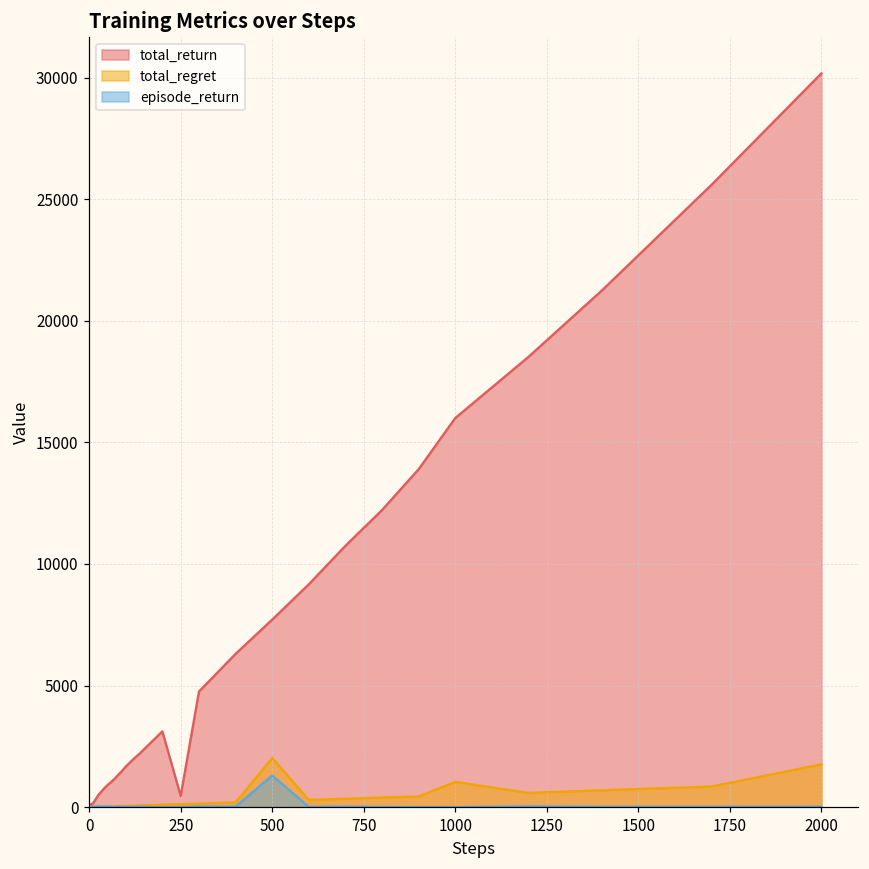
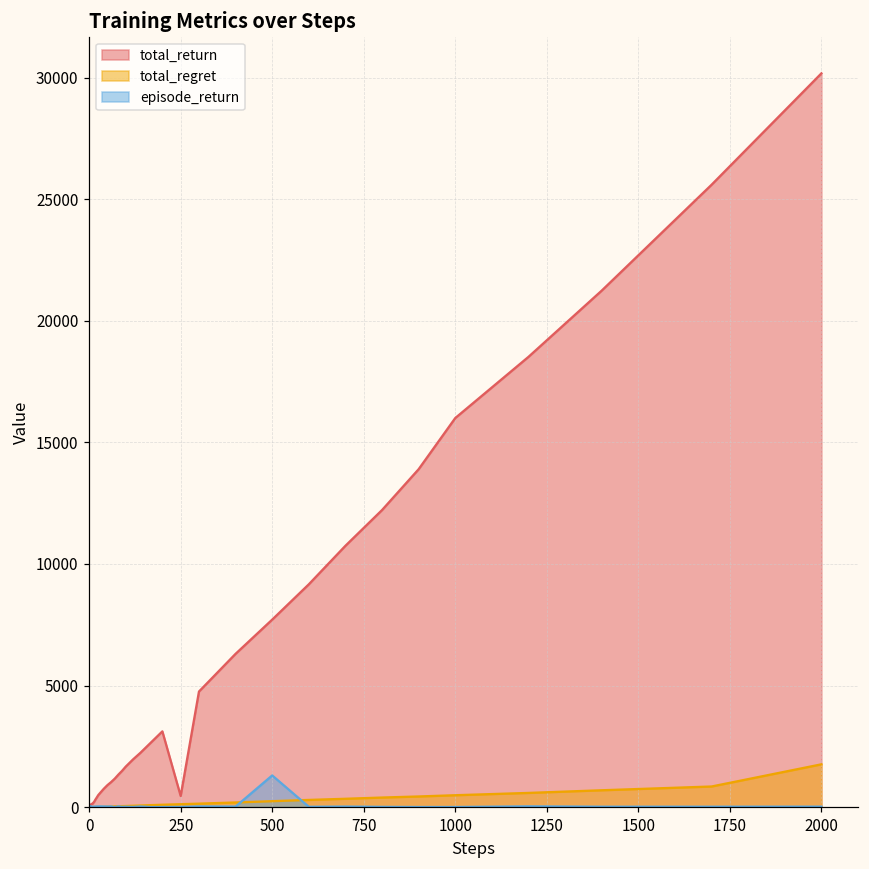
  {
    "total_return": {
      "250": 500,
      "500": 7700,
      "1000": 16000,
      "2000": 30200
    },
    "total_regret": {
-     "500": 2000,
-     "1000": 1000,
+     "500": 200,
+     "1000": 500,
      "2000": 1800
    },
    "episode_return": {
      "500": 1300,
      "1000": 0,
      "2000": 0
    }
  }
